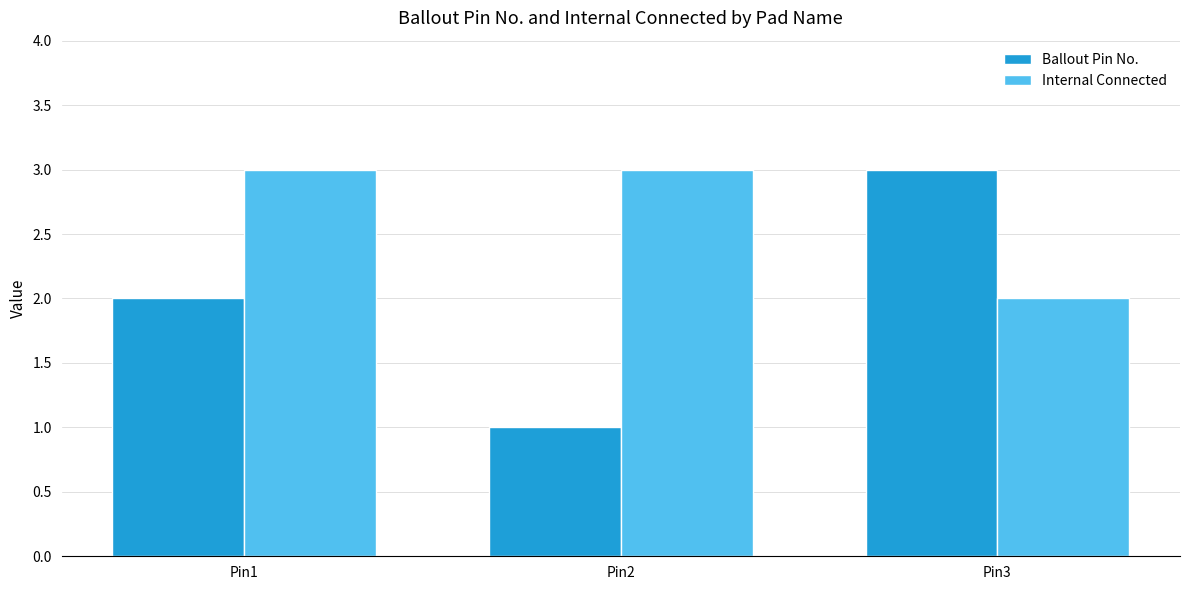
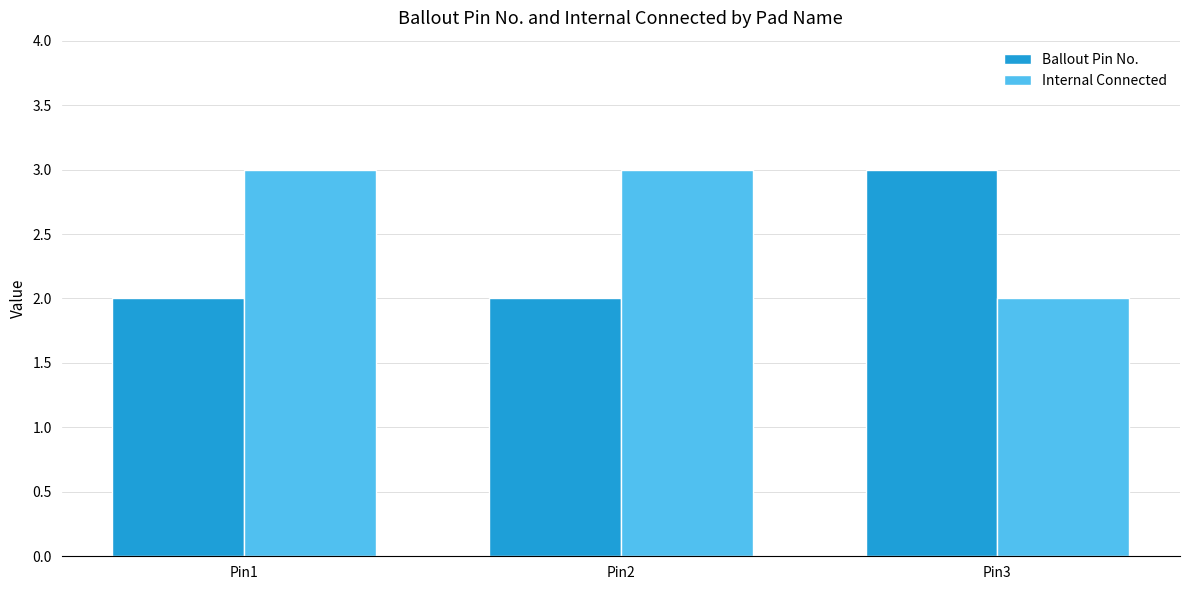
  {
    "Ballout Pin No.": {
      "Pin1": 2,
-     "Pin2": 1,
+     "Pin2": 2,
      "Pin3": 3
    },
    "Internal Connected": {
      "Pin1": 3,
      "Pin2": 3,
      "Pin3": 2
    }
  }
